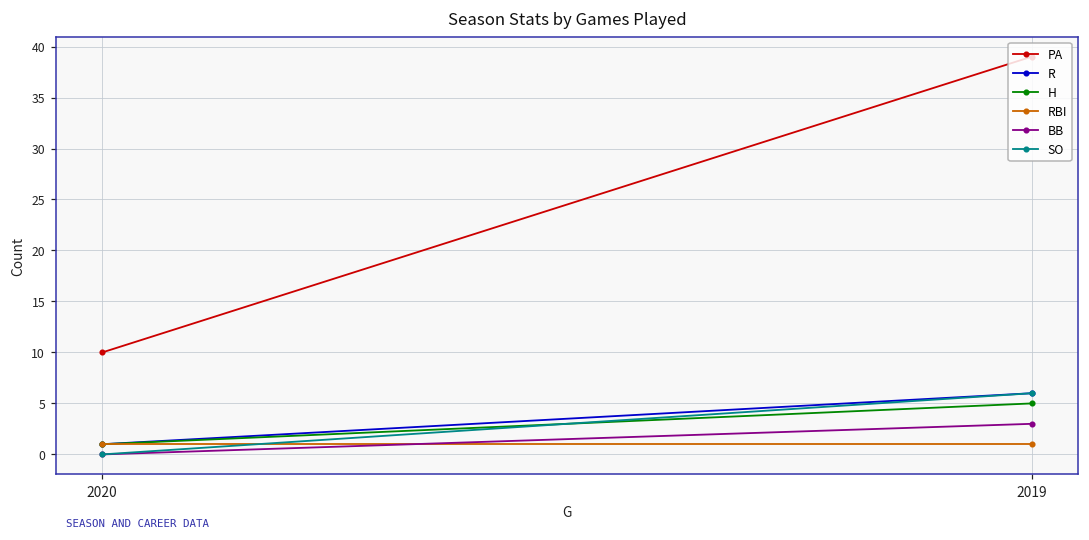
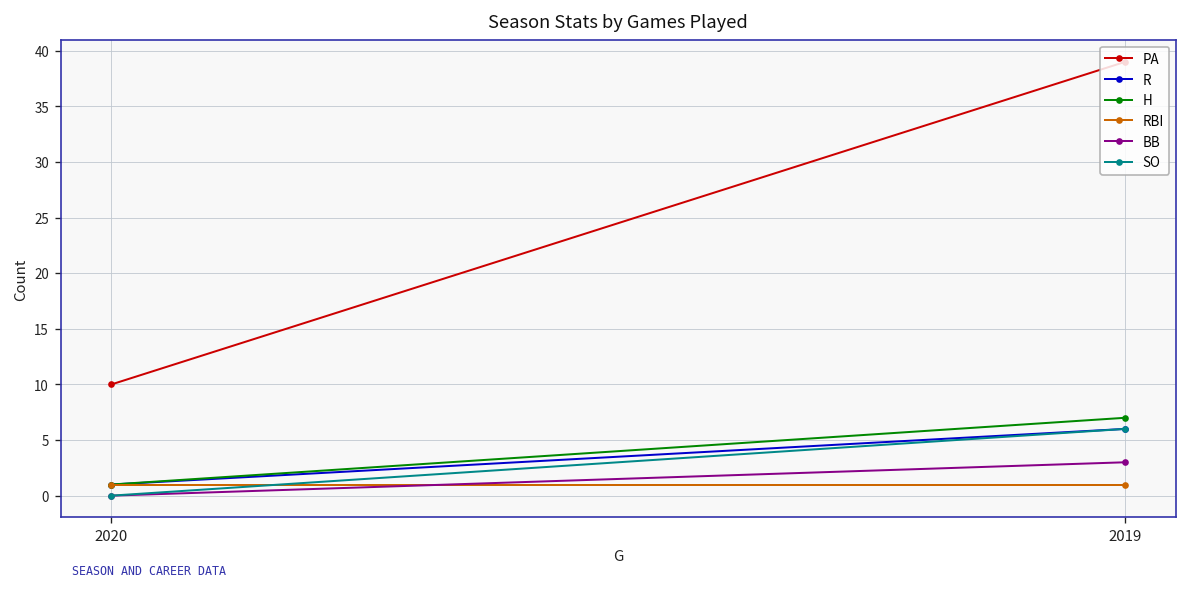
  {
    "PA": {
      "2020": 10
    },
    "H": {
-     "2019": 5
+     "2019": 7
    },
    "RBI": {
      "2019": 1
    },
    "BB": {
      "2019": 3
    }
  }
